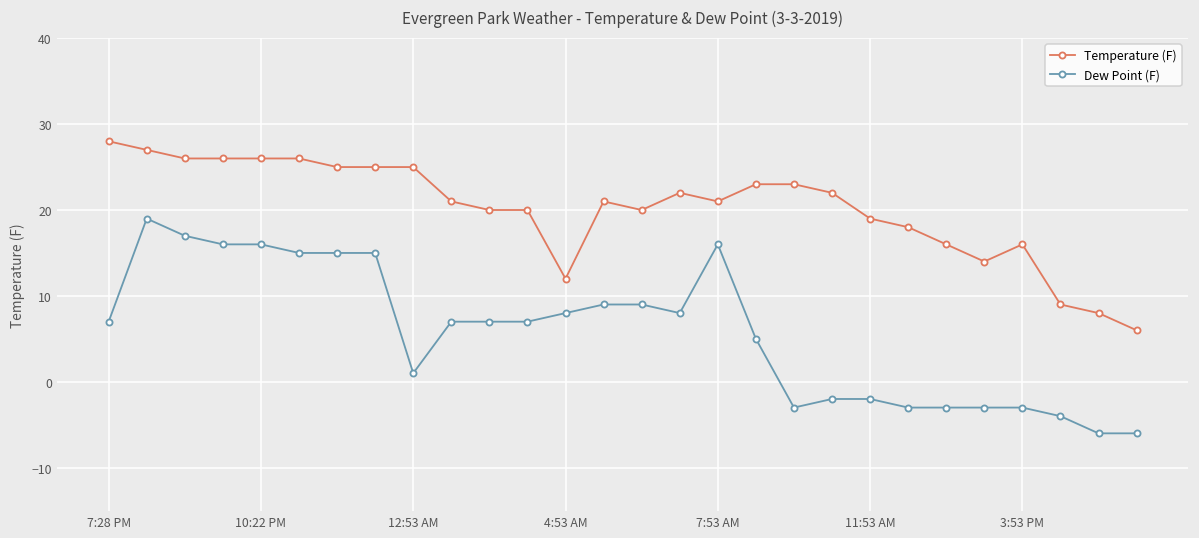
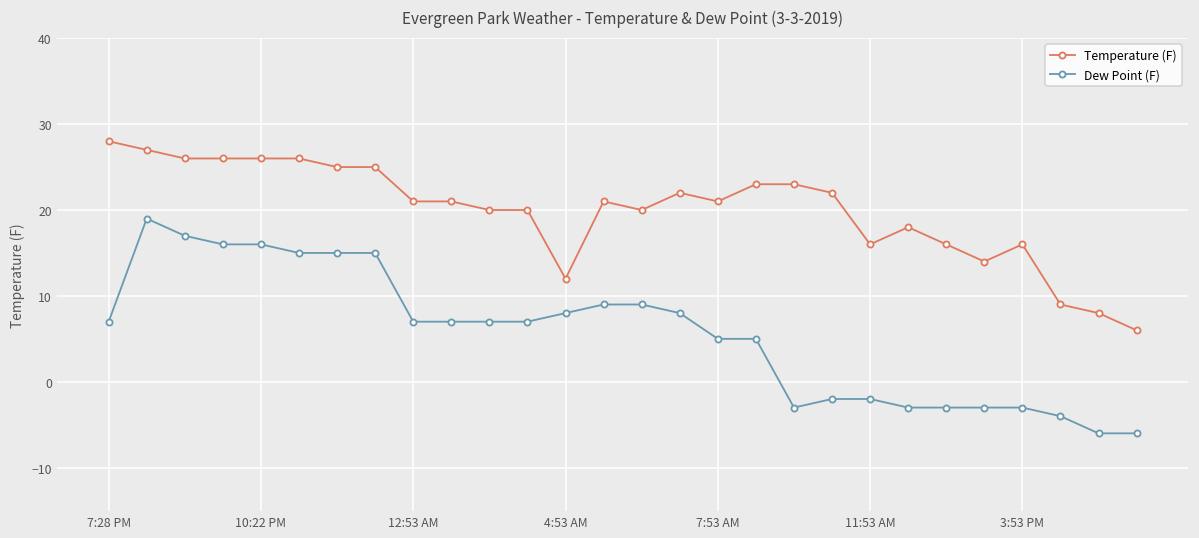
  {
    "Temperature (F)": {
      "7:28 PM": 28,
      "10:22 PM": 26,
-     "12:53 AM": 25,
+     "12:53 AM": 21,
      "4:53 AM": 12,
      "7:53 AM": 21,
-     "11:53 AM": 19,
+     "11:53 AM": 16,
      "3:53 PM": 16
    },
    "Dew Point (F)": {
      "7:28 PM": 7,
      "10:22 PM": 16,
-     "12:53 AM": 1,
+     "12:53 AM": 7,
      "4:53 AM": 8,
-     "7:53 AM": 16,
+     "7:53 AM": 5,
      "11:53 AM": -2,
      "3:53 PM": -3
    }
  }
